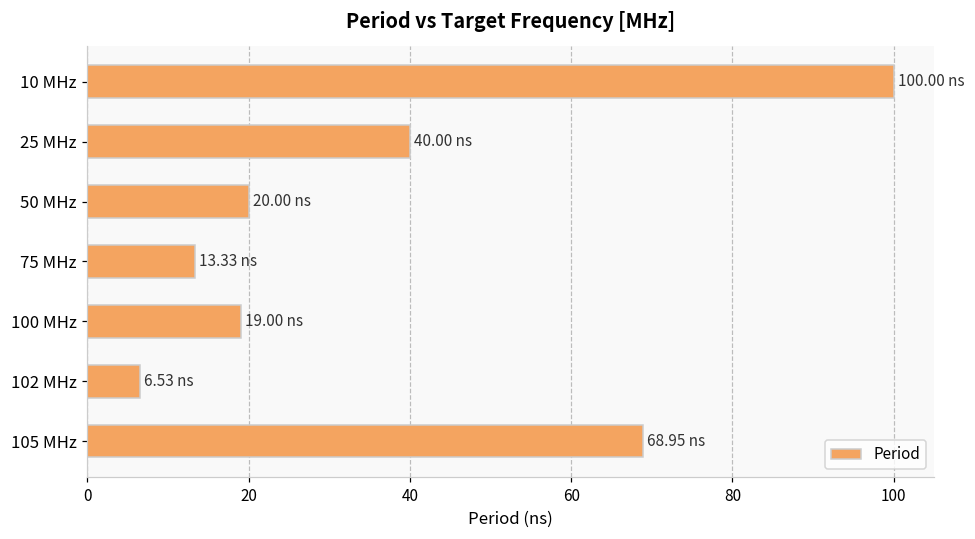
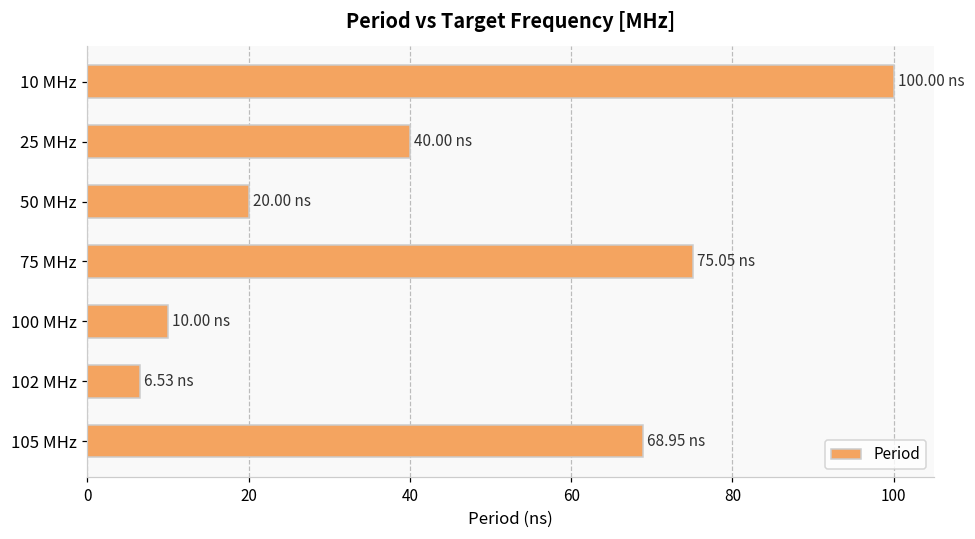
  {
    "10 MHz": 100.00,
    "25 MHz": 40.00,
    "50 MHz": 20.00,
-   "75 MHz": 13.33,
-   "100 MHz": 19.00,
+   "75 MHz": 75.05,
+   "100 MHz": 10.00,
    "102 MHz": 6.53,
    "105 MHz": 68.95
  }
